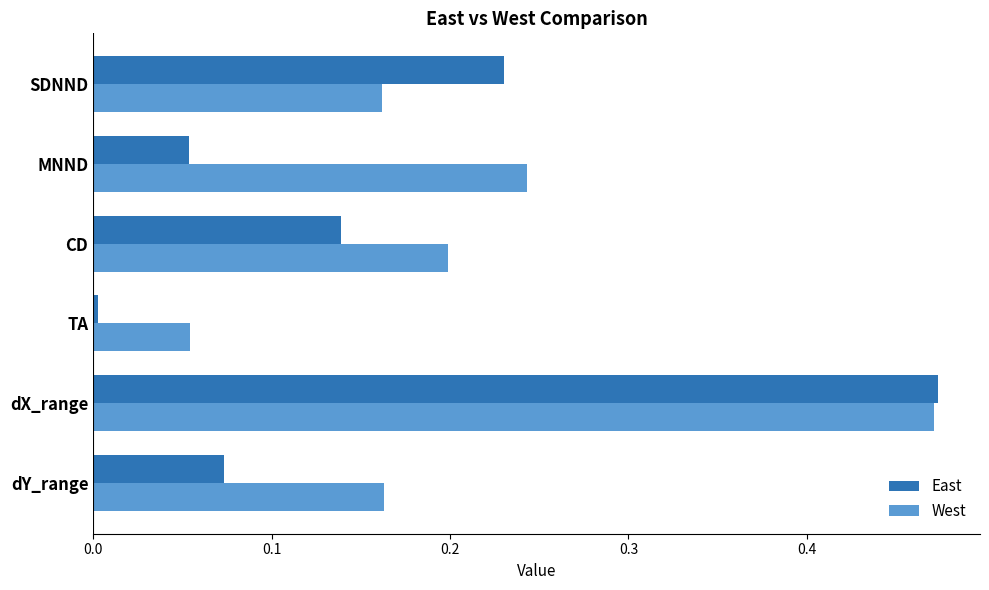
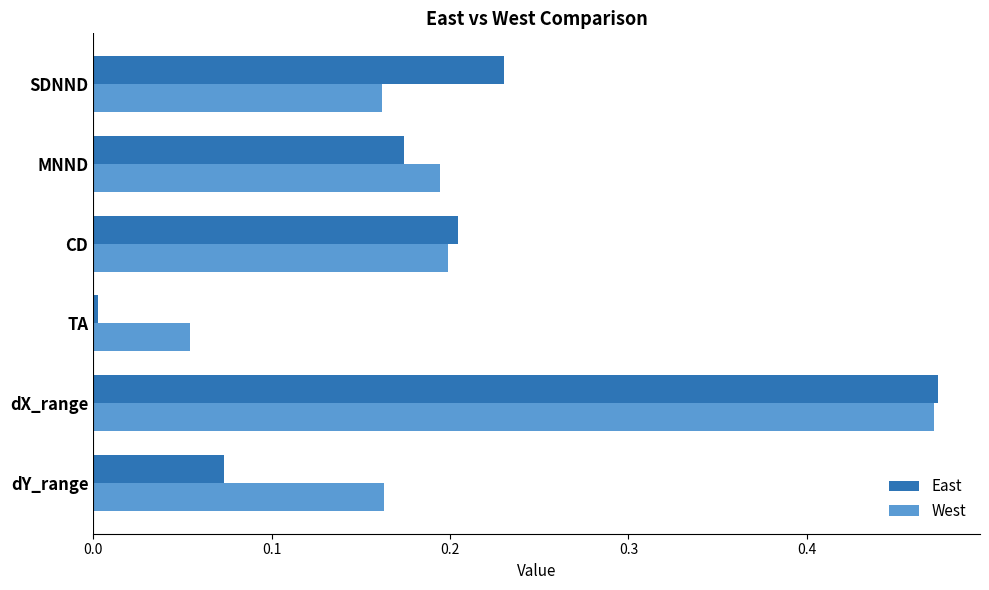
  {
    "East": {
      "SDNND": 0.230,
-     "MNND": 0.054,
-     "CD": 0.139,
+     "MNND": 0.174,
+     "CD": 0.204,
      "TA": 0.003,
      "dX_range": 0.473,
      "dY_range": 0.074
    },
    "West": {
      "SDNND": 0.162,
-     "MNND": 0.243,
+     "MNND": 0.194,
      "CD": 0.199,
      "TA": 0.054,
      "dX_range": 0.471,
      "dY_range": 0.163
    }
  }
